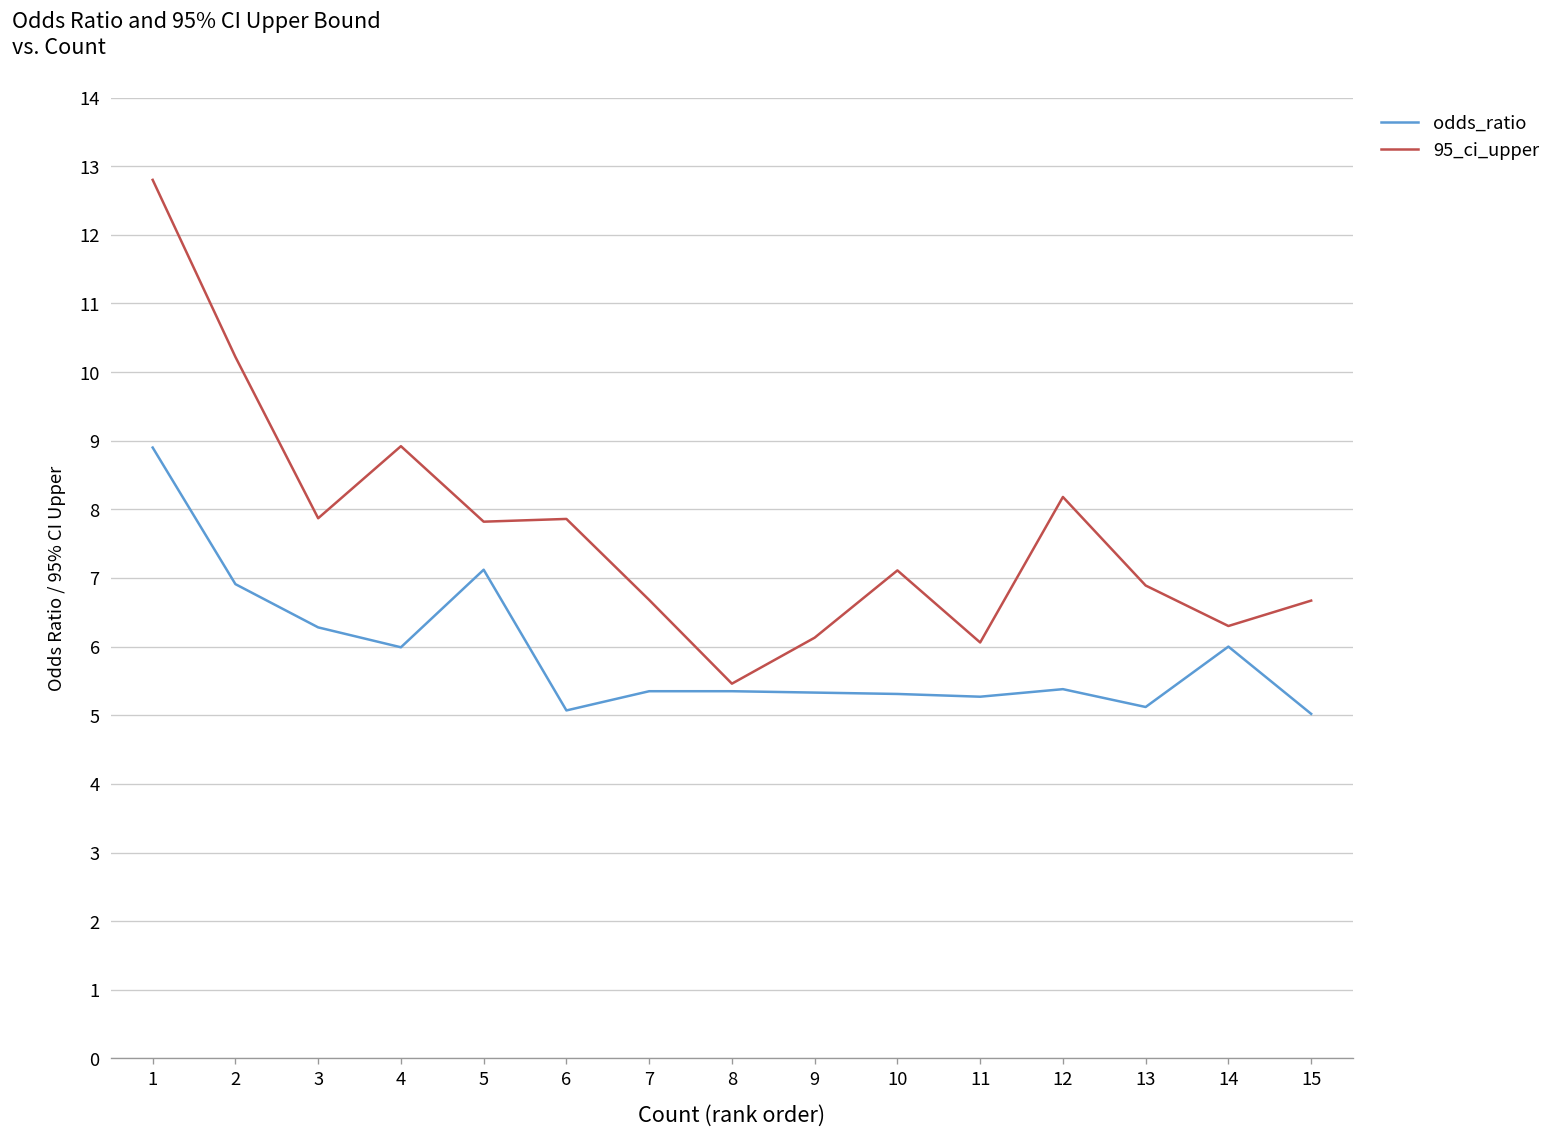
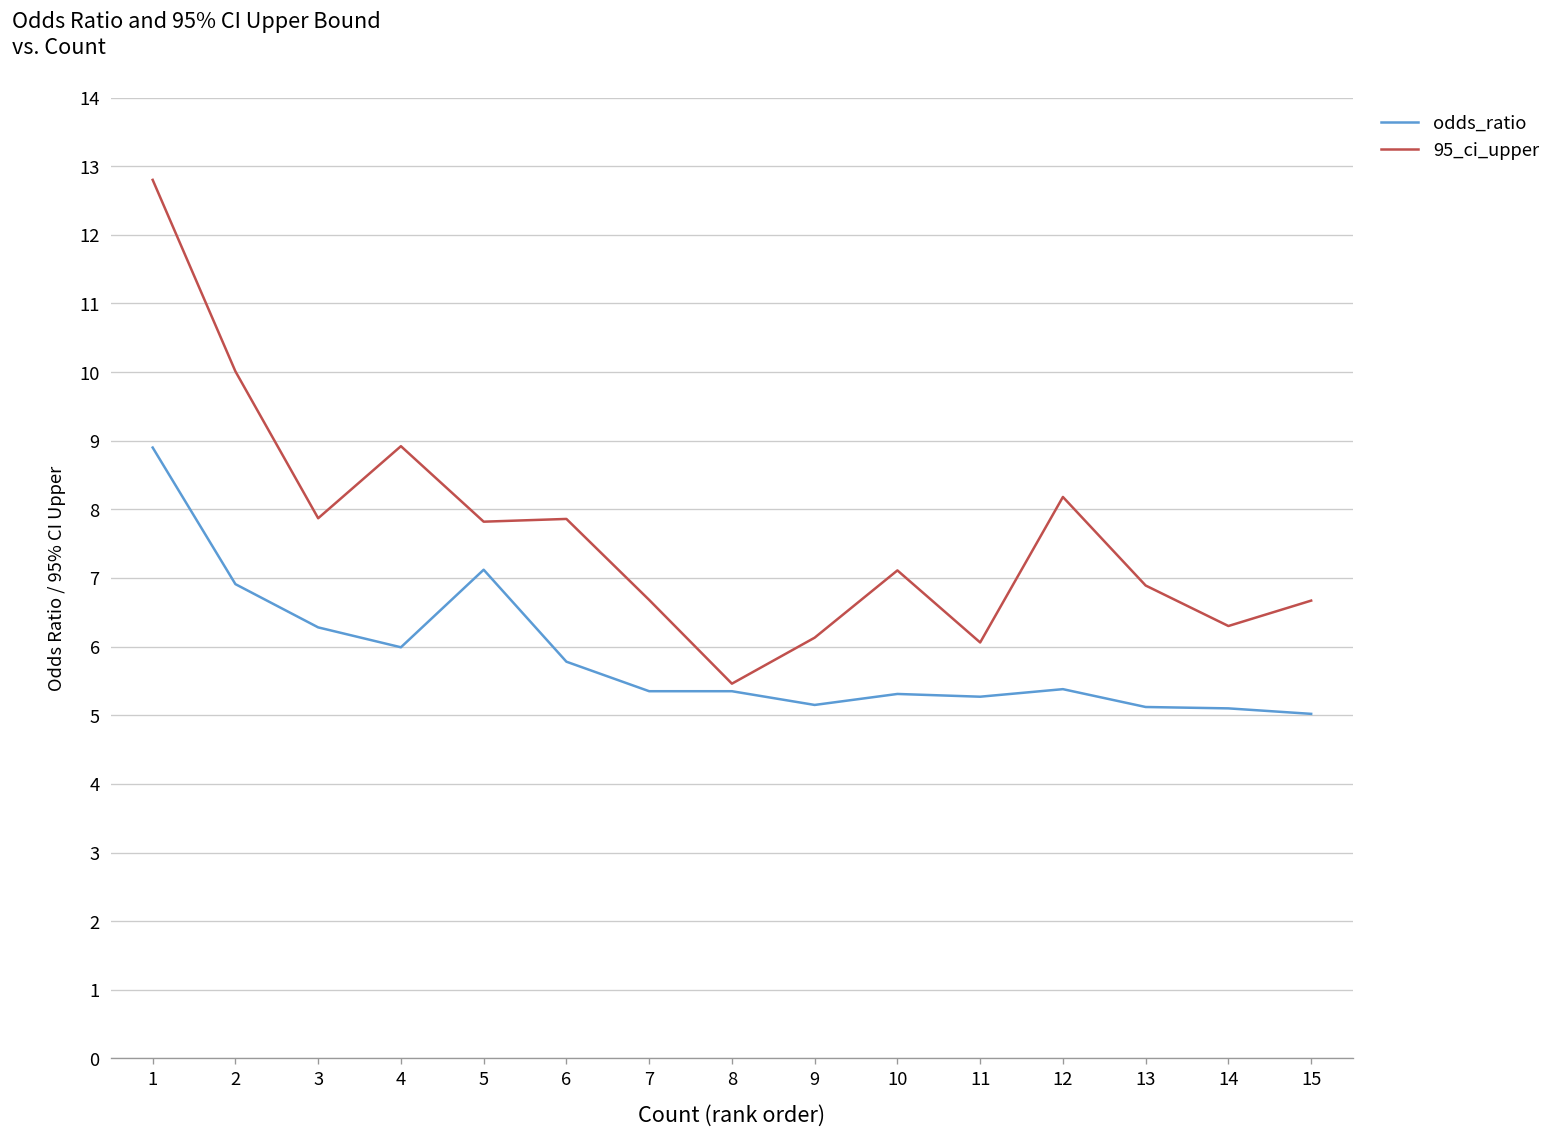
  {
    "odds_ratio": {
      "1": 8.9,
      "2": 6.9,
      "3": 6.3,
      "4": 6.0,
      "5": 7.1,
-     "6": 5.1,
+     "6": 5.8,
      "7": 5.4,
      "8": 5.4,
-     "9": 5.3,
+     "9": 5.2,
      "10": 5.3,
      "11": 5.3,
      "12": 5.4,
      "13": 5.1,
-     "14": 6.0,
+     "14": 5.1,
      "15": 5.0
    },
    "95_ci_upper": {
      "1": 12.8,
-     "2": 10.2,
+     "2": 10.0,
      "3": 7.9,
      "4": 8.9,
      "5": 7.8,
      "6": 7.9,
      "7": 6.7,
      "8": 5.5,
      "9": 6.1,
      "10": 7.1,
      "11": 6.1,
      "12": 8.2,
      "13": 6.9,
      "14": 6.3,
      "15": 6.7
    }
  }
